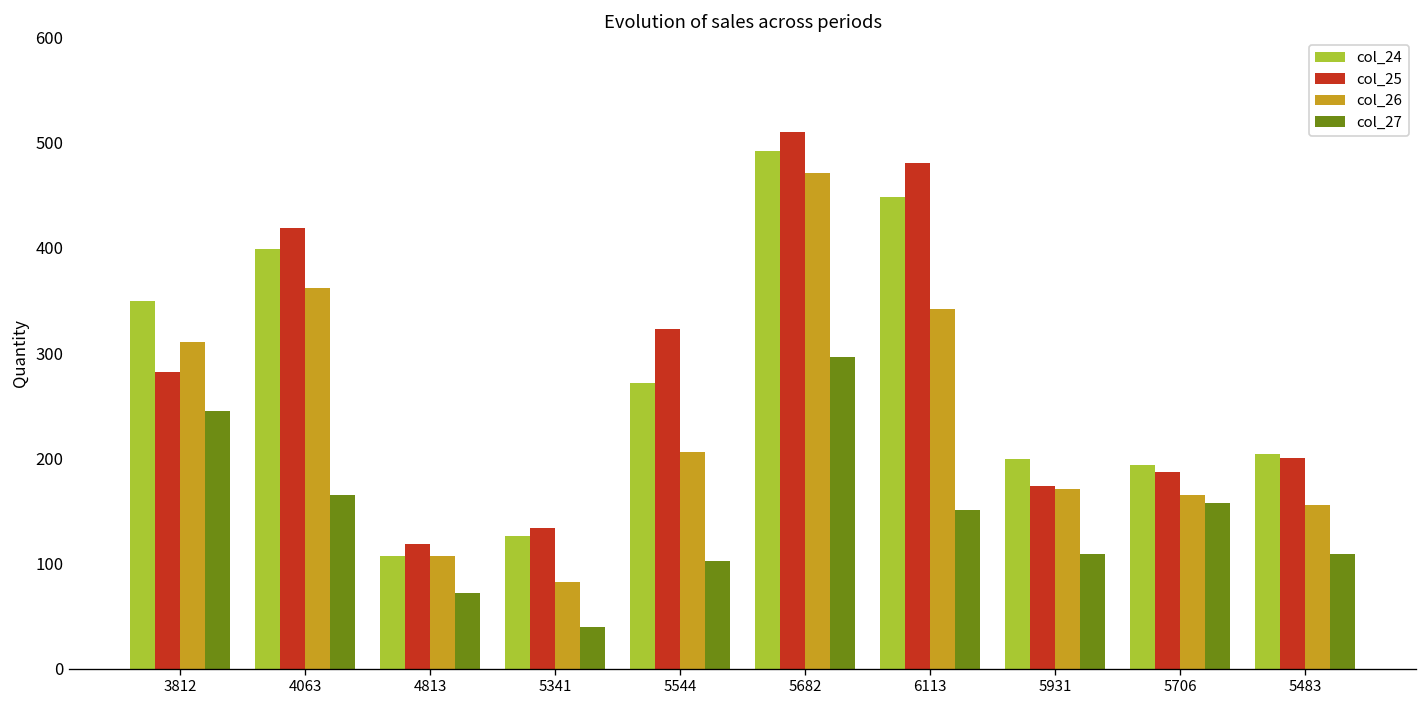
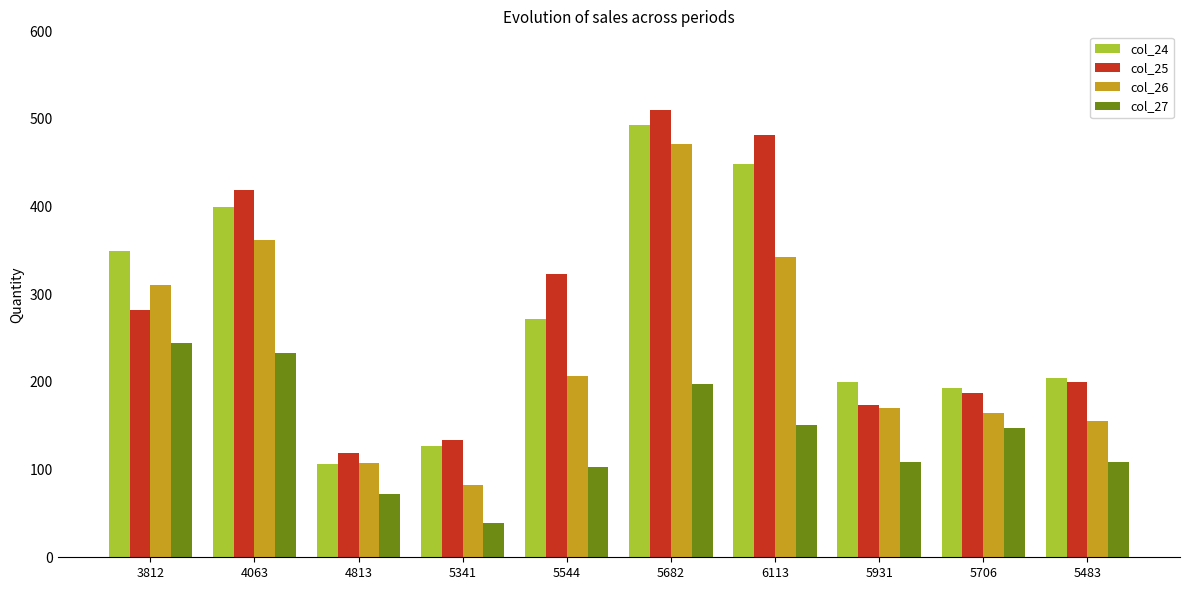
  {
    "col_25": {
      "3812": 280,
      "4063": 420,
      "4813": 120,
      "5341": 130,
      "5544": 320,
      "5682": 510,
      "6113": 480,
      "5931": 170,
      "5706": 190,
      "5483": 200
    },
    "col_27": {
      "3812": 240,
-     "4063": 160,
+     "4063": 230,
      "4813": 70,
      "5341": 40,
      "5544": 100,
-     "5682": 300,
+     "5682": 200,
      "6113": 150,
      "5931": 110,
-     "5706": 160,
+     "5706": 150,
      "5483": 110
    }
  }
